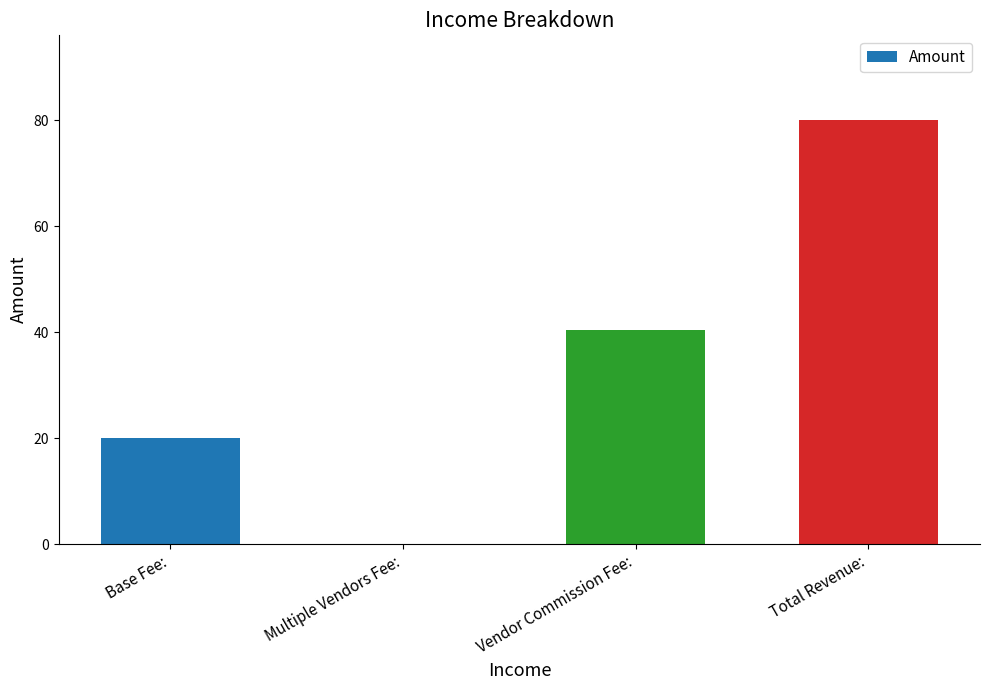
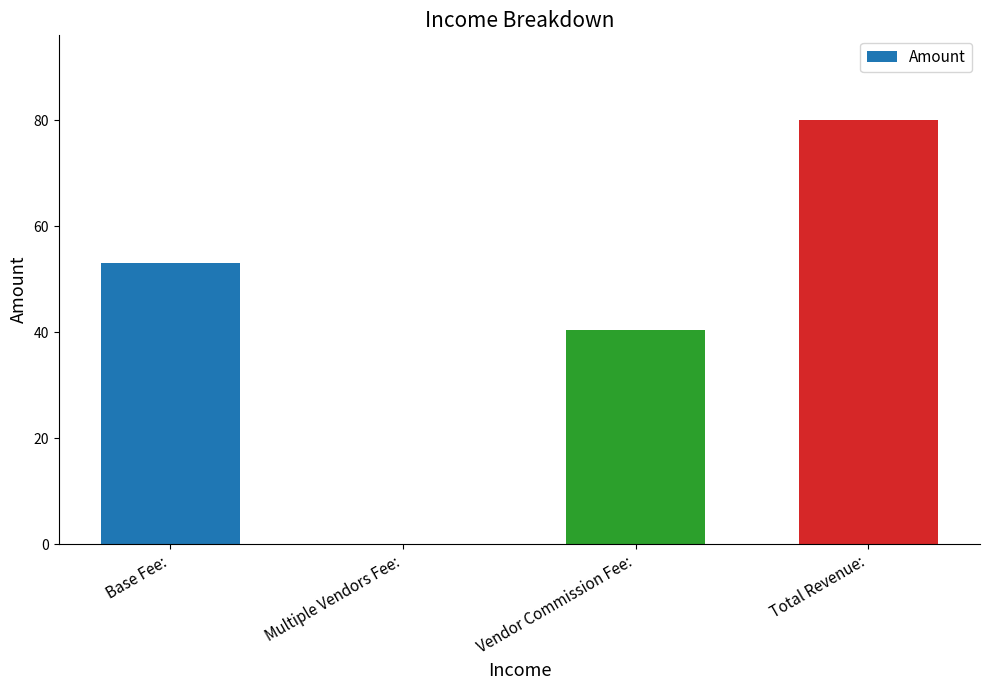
  {
-   "Base Fee:": 20,
+   "Base Fee:": 53,
    "Multiple Vendors Fee:": 0,
    "Vendor Commission Fee:": 40,
    "Total Revenue:": 80
  }
